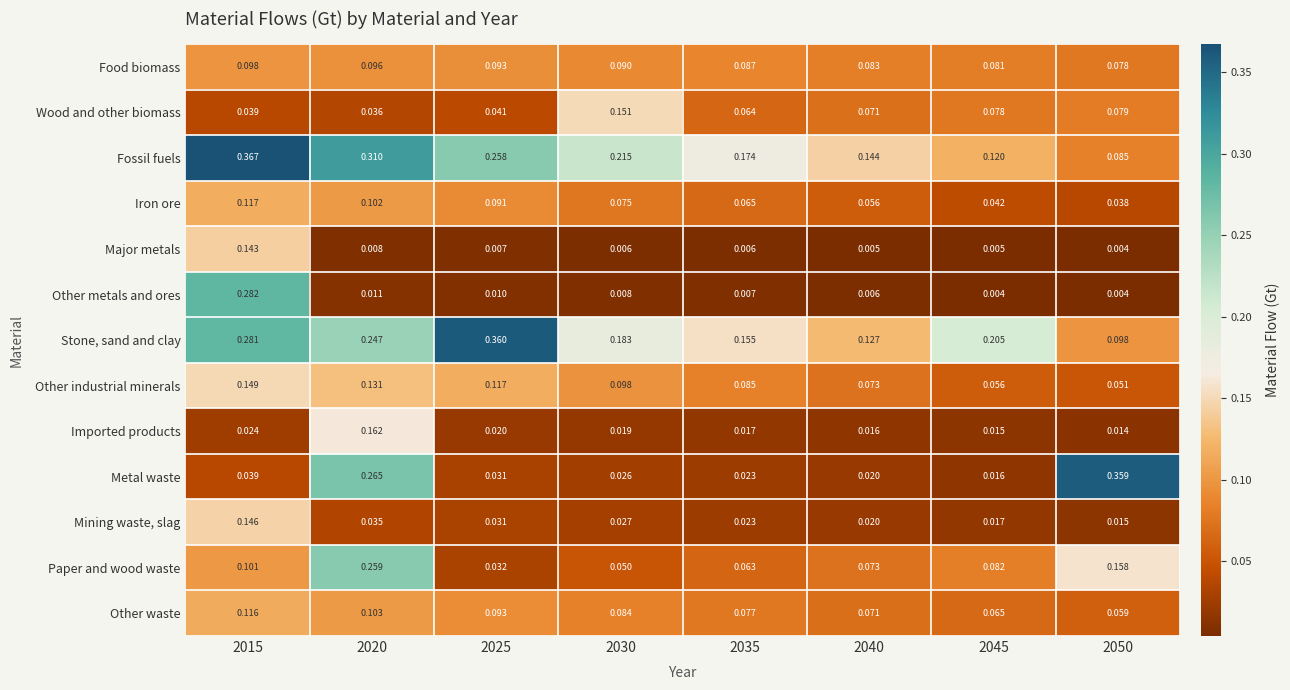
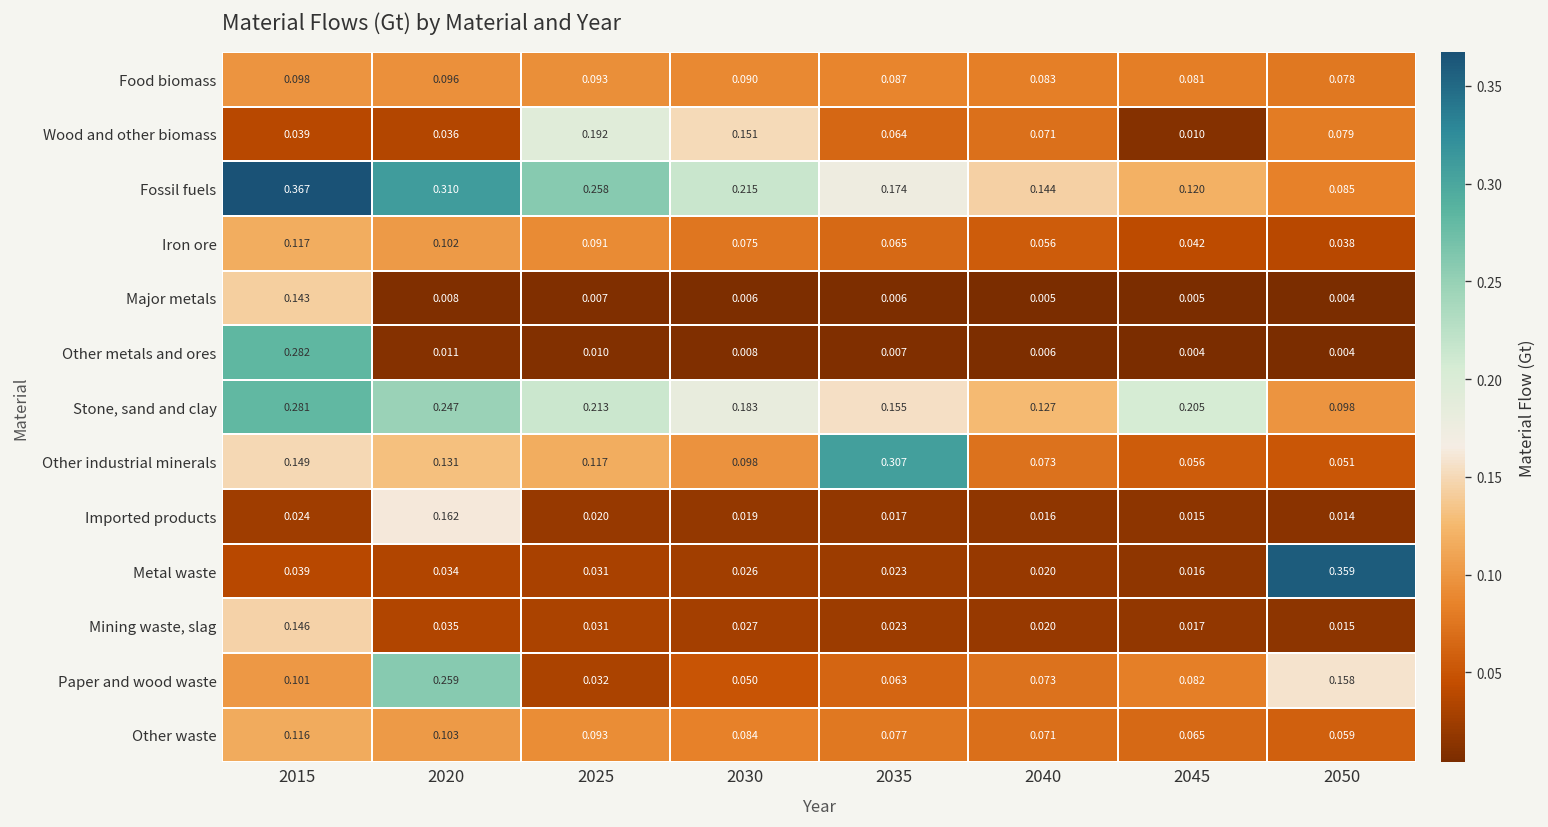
  {
    "Food biomass": {
      "2015": 0.098,
      "2020": 0.096,
      "2025": 0.093,
      "2030": 0.090,
      "2035": 0.087,
      "2040": 0.083,
      "2045": 0.081,
      "2050": 0.078
    },
    "Wood and other biomass": {
      "2015": 0.039,
      "2020": 0.036,
-     "2025": 0.041,
+     "2025": 0.192,
      "2030": 0.151,
      "2035": 0.064,
      "2040": 0.071,
-     "2045": 0.078,
+     "2045": 0.010,
      "2050": 0.079
    },
    "Fossil fuels": {
      "2015": 0.367,
      "2020": 0.310,
      "2025": 0.258,
      "2030": 0.215,
      "2035": 0.174,
      "2040": 0.144,
      "2045": 0.120,
      "2050": 0.085
    },
    "Iron ore": {
      "2015": 0.117,
      "2020": 0.102,
      "2025": 0.091,
      "2030": 0.075,
      "2035": 0.065,
      "2040": 0.056,
      "2045": 0.042,
      "2050": 0.038
    },
    "Major metals": {
      "2015": 0.143,
      "2020": 0.008,
      "2025": 0.007,
      "2030": 0.006,
      "2035": 0.006,
      "2040": 0.005,
      "2045": 0.005,
      "2050": 0.004
    },
    "Other metals and ores": {
      "2015": 0.282,
      "2020": 0.011,
      "2025": 0.010,
      "2030": 0.008,
      "2035": 0.007,
      "2040": 0.006,
      "2045": 0.004,
      "2050": 0.004
    },
    "Stone, sand and clay": {
      "2015": 0.281,
      "2020": 0.247,
-     "2025": 0.360,
+     "2025": 0.213,
      "2030": 0.183,
      "2035": 0.155,
      "2040": 0.127,
      "2045": 0.205,
      "2050": 0.098
    },
    "Other industrial minerals": {
      "2015": 0.149,
      "2020": 0.131,
      "2025": 0.117,
      "2030": 0.098,
-     "2035": 0.085,
+     "2035": 0.307,
      "2040": 0.073,
      "2045": 0.056,
      "2050": 0.051
    },
    "Imported products": {
      "2015": 0.024,
      "2020": 0.162,
      "2025": 0.020,
      "2030": 0.019,
      "2035": 0.017,
      "2040": 0.016,
      "2045": 0.015,
      "2050": 0.014
    },
    "Metal waste": {
      "2015": 0.039,
-     "2020": 0.265,
+     "2020": 0.034,
      "2025": 0.031,
      "2030": 0.026,
      "2035": 0.023,
      "2040": 0.020,
      "2045": 0.016,
      "2050": 0.359
    },
    "Mining waste, slag": {
      "2015": 0.146,
      "2020": 0.035,
      "2025": 0.031,
      "2030": 0.027,
      "2035": 0.023,
      "2040": 0.020,
      "2045": 0.017,
      "2050": 0.015
    },
    "Paper and wood waste": {
      "2015": 0.101,
      "2020": 0.259,
      "2025": 0.032,
      "2030": 0.050,
      "2035": 0.063,
      "2040": 0.073,
      "2045": 0.082,
      "2050": 0.158
    },
    "Other waste": {
      "2015": 0.116,
      "2020": 0.103,
      "2025": 0.093,
      "2030": 0.084,
      "2035": 0.077,
      "2040": 0.071,
      "2045": 0.065,
      "2050": 0.059
    }
  }
